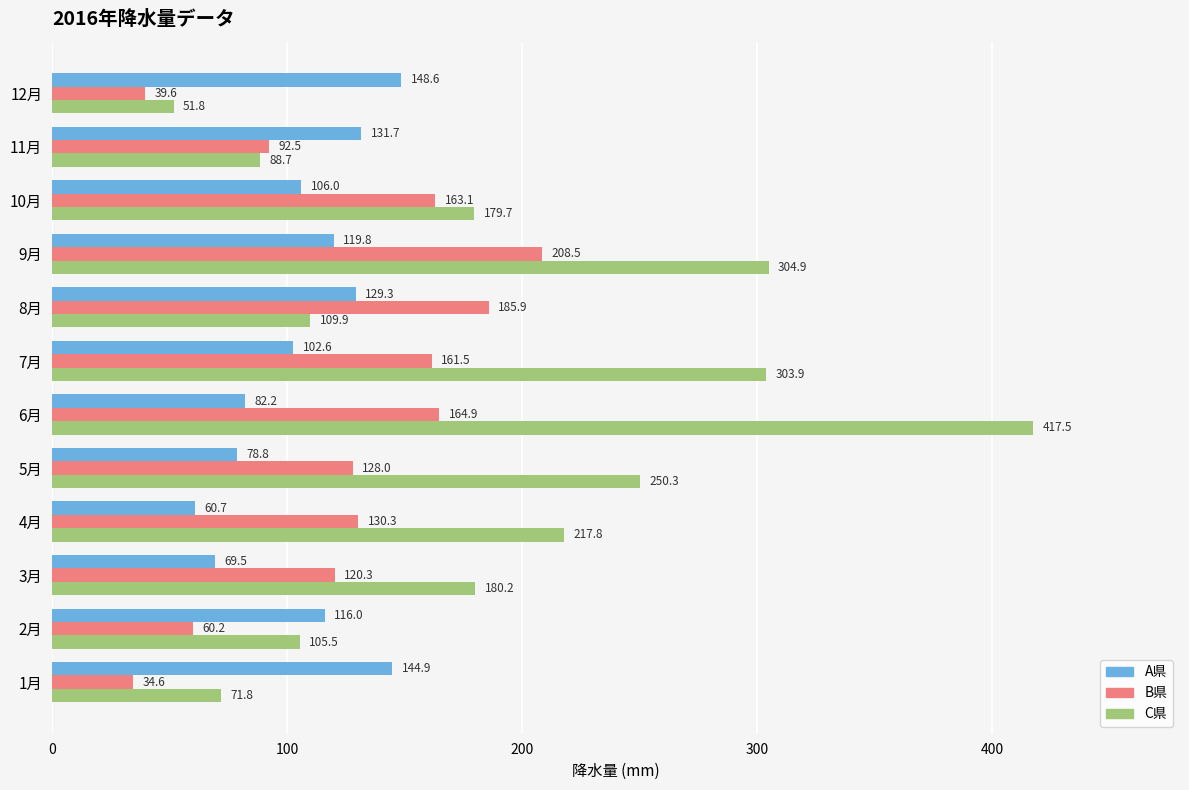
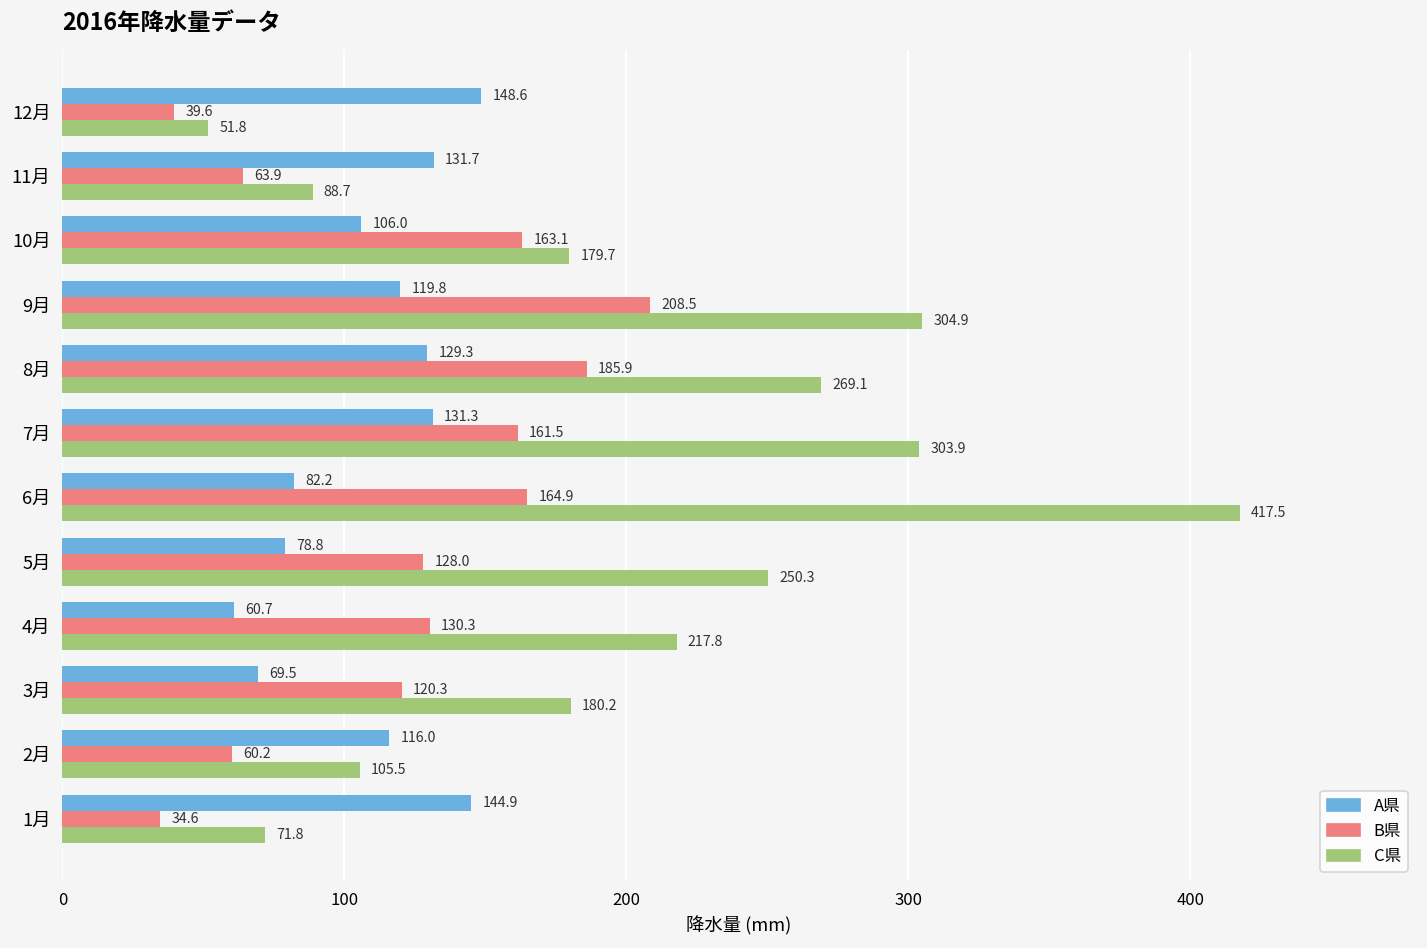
  {
    "A県": {
      "12月": 148.6,
      "11月": 131.7,
      "10月": 106.0,
      "9月": 119.8,
      "8月": 129.3,
-     "7月": 102.6,
+     "7月": 131.3,
      "6月": 82.2,
      "5月": 78.8,
      "4月": 60.7,
      "3月": 69.5,
      "2月": 116.0,
      "1月": 144.9
    },
    "B県": {
      "12月": 39.6,
-     "11月": 92.5,
+     "11月": 63.9,
      "10月": 163.1,
      "9月": 208.5,
      "8月": 185.9,
      "7月": 161.5,
      "6月": 164.9,
      "5月": 128.0,
      "4月": 130.3,
      "3月": 120.3,
      "2月": 60.2,
      "1月": 34.6
    },
    "C県": {
      "12月": 51.8,
      "11月": 88.7,
      "10月": 179.7,
      "9月": 304.9,
-     "8月": 109.9,
+     "8月": 269.1,
      "7月": 303.9,
      "6月": 417.5,
      "5月": 250.3,
      "4月": 217.8,
      "3月": 180.2,
      "2月": 105.5,
      "1月": 71.8
    }
  }
